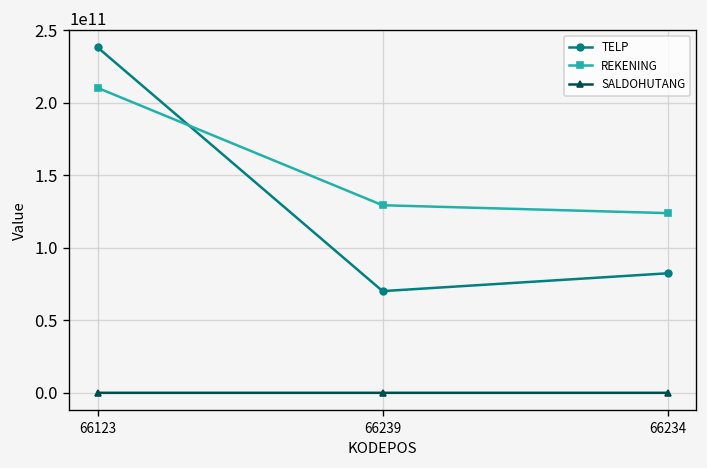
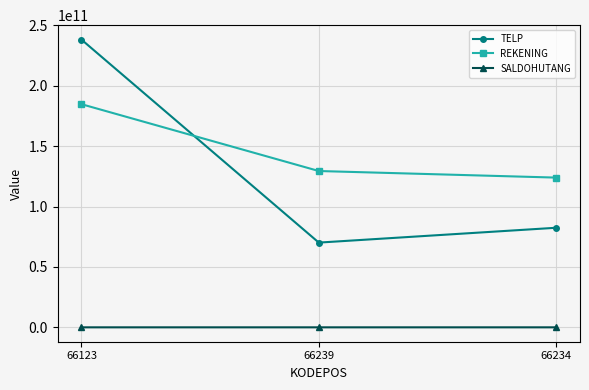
  {
    "TELP": {
      "66123": 238000000000,
      "66239": 70000000000,
      "66234": 82000000000
    },
    "REKENING": {
-     "66123": 210000000000,
+     "66123": 185000000000,
      "66239": 129000000000,
      "66234": 124000000000
    },
    "SALDOHUTANG": {
      "66123": 0,
      "66239": 0,
      "66234": 0
    }
  }
